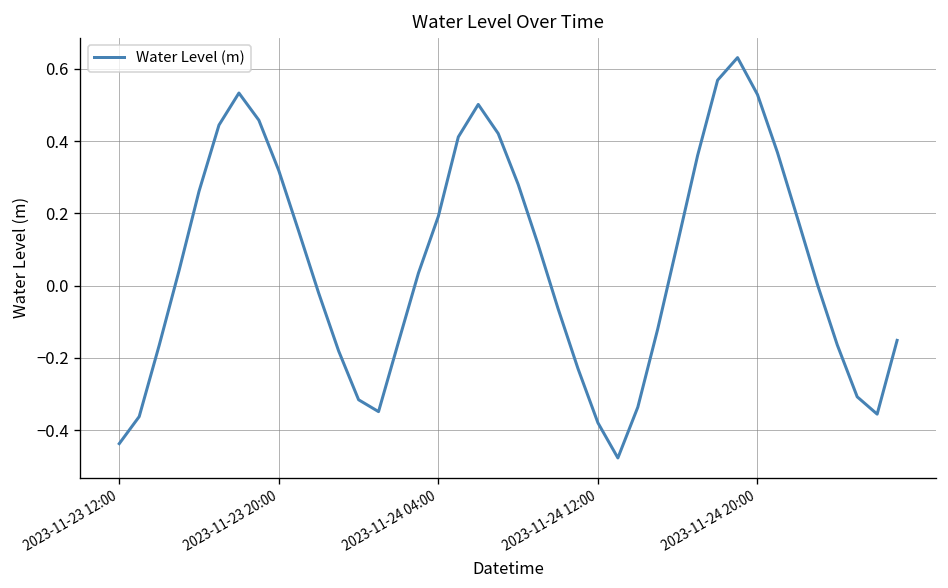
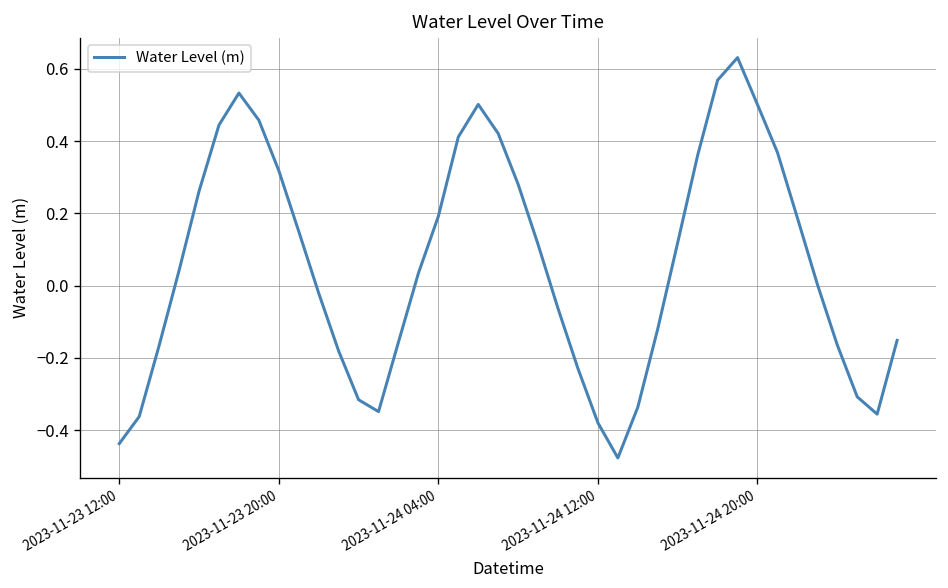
  {
    "2023-11-23 12:00": -0.44,
    "2023-11-23 20:00": 0.32,
    "2023-11-24 04:00": 0.19,
    "2023-11-24 12:00": -0.38,
-   "2023-11-24 20:00": 0.53
+   "2023-11-24 20:00": 0.50
  }
